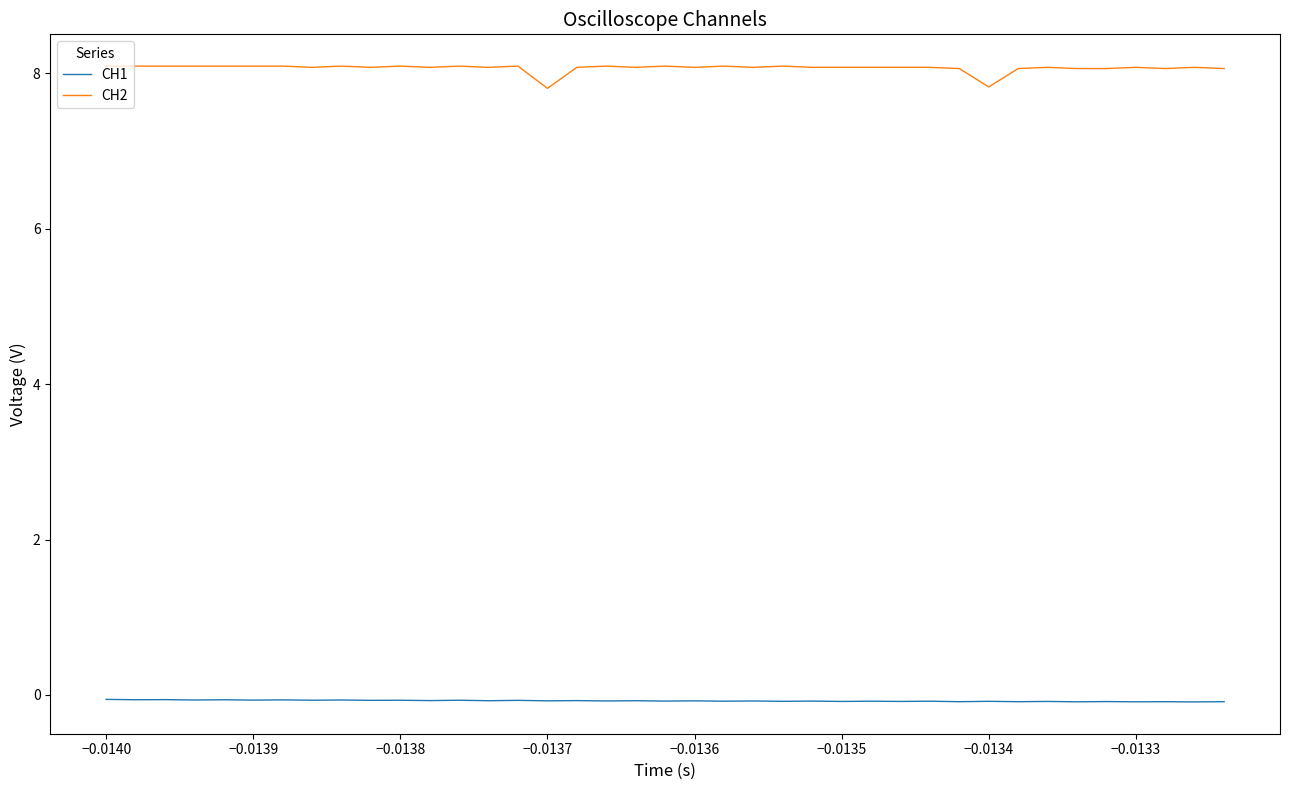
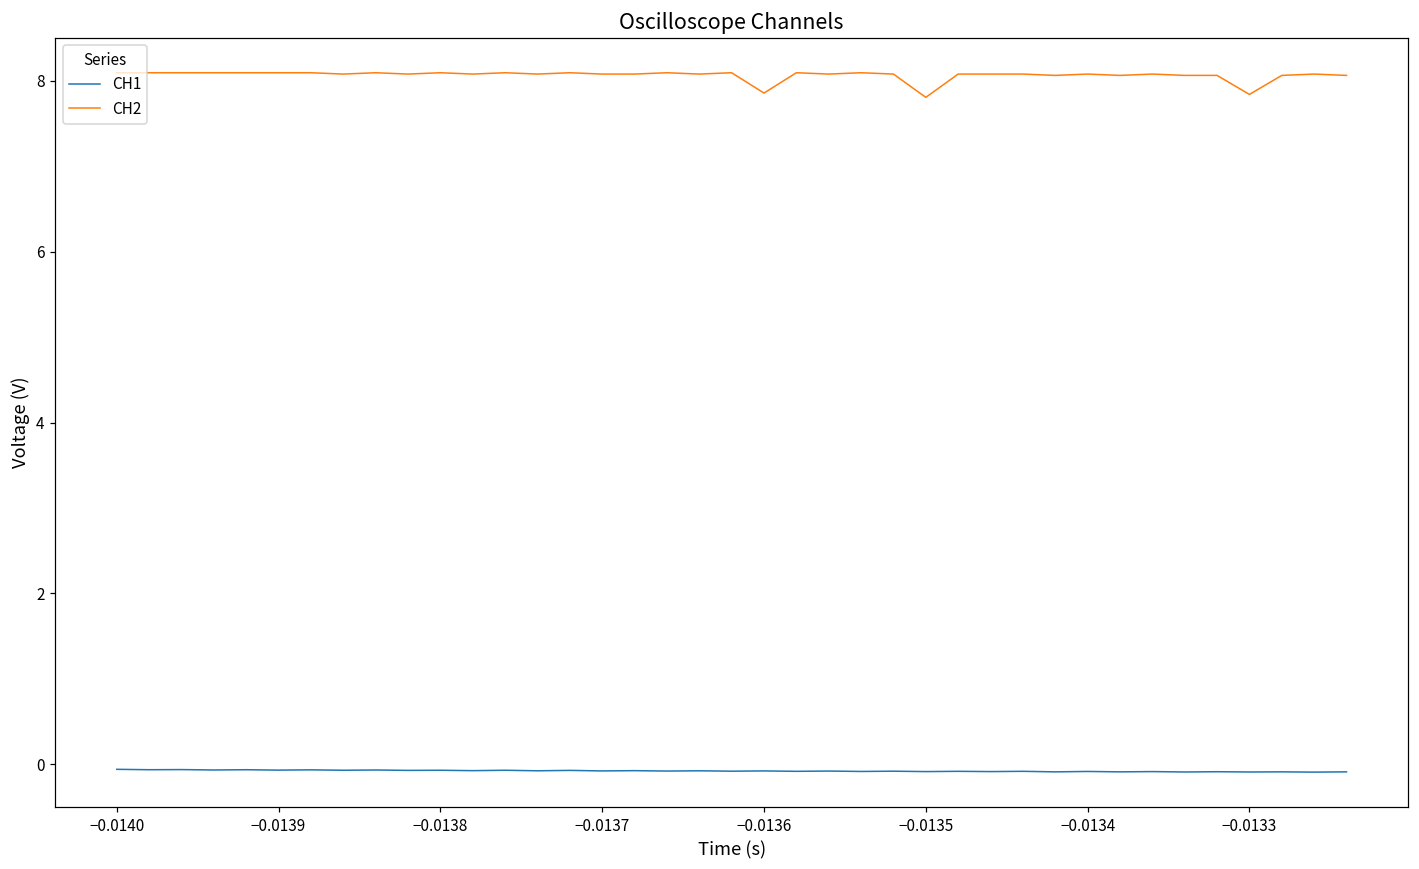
  {
    "CH1": {
      "−0.0140": -0.1,
      "−0.0139": -0.1,
      "−0.0138": -0.1,
      "−0.0137": -0.1,
      "−0.0136": -0.1,
      "−0.0135": -0.1,
      "−0.0134": -0.1,
      "−0.0133": -0.1
    },
    "CH2": {
      "−0.0139": 8.1,
      "−0.0138": 8.1,
-     "−0.0137": 7.8,
-     "−0.0136": 8.1,
-     "−0.0135": 8.1,
-     "−0.0134": 7.8,
-     "−0.0133": 8.1
+     "−0.0137": 8.1,
+     "−0.0136": 7.9,
+     "−0.0135": 7.8,
+     "−0.0134": 8.1,
+     "−0.0133": 7.8
    }
  }
